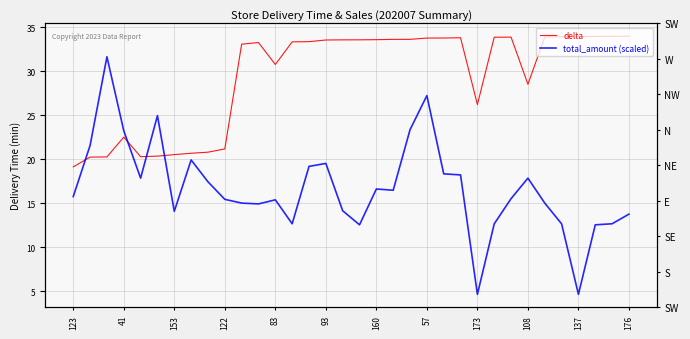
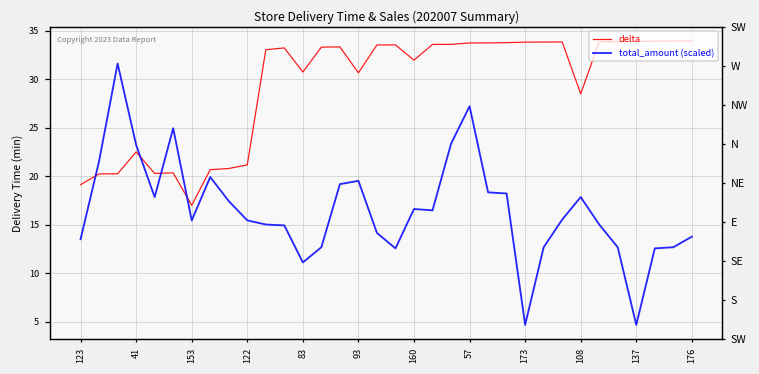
  {
    "delta": {
      "123": 19,
      "41": 23,
-     "153": 21,
+     "153": 17,
      "122": 21,
      "83": 31,
-     "93": 34,
-     "160": 34,
+     "93": 31,
+     "160": 32,
      "57": 34,
-     "173": 26,
+     "173": 34,
      "108": 29
    },
    "total_amount (scaled)": {
-     "123": 16,
+     "123": 13,
      "41": 23,
-     "153": 14,
+     "153": 15,
      "122": 15,
-     "83": 15,
+     "83": 11,
      "93": 20,
      "160": 17,
      "57": 27,
      "173": 5,
      "108": 18,
      "137": 5,
      "176": 14
    }
  }
